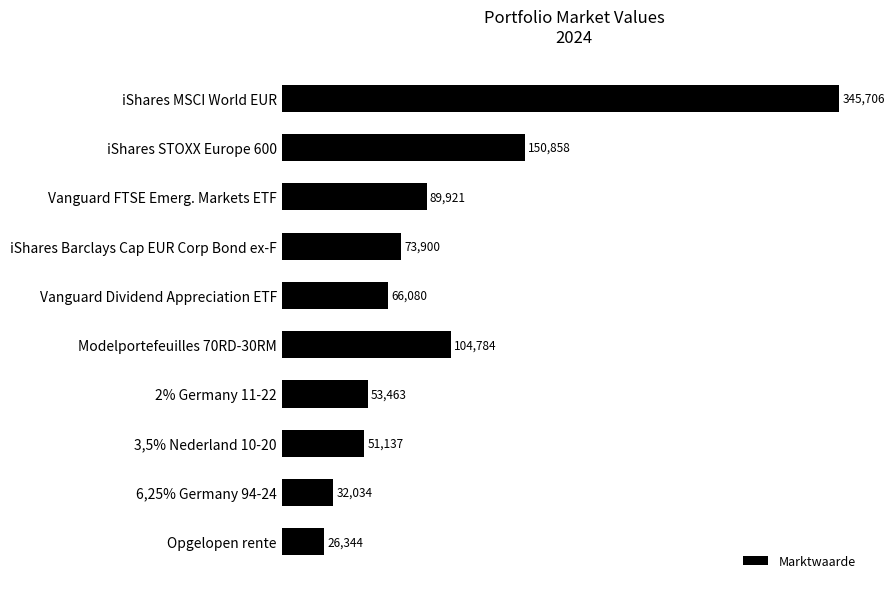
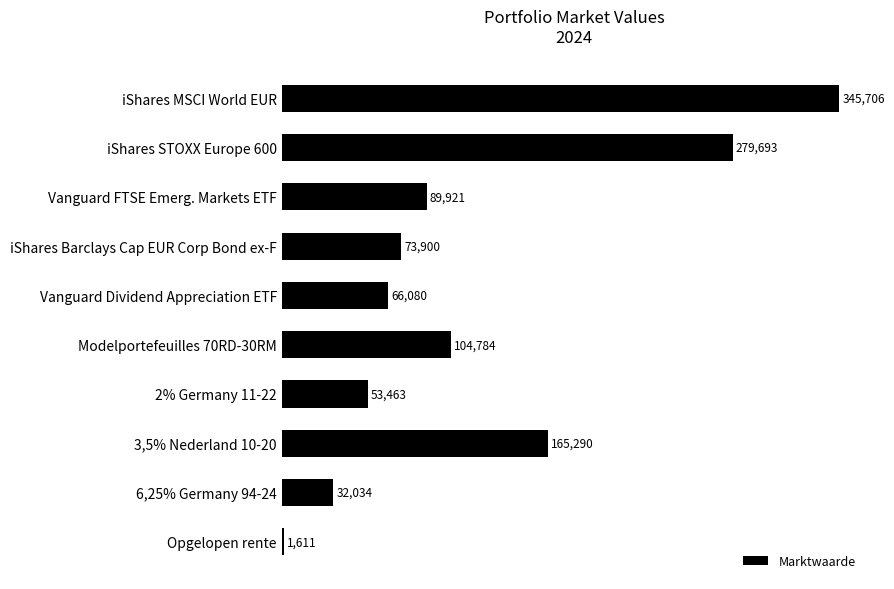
  {
    "iShares MSCI World EUR": "345,706",
-   "iShares STOXX Europe 600": "150,858",
+   "iShares STOXX Europe 600": "279,693",
    "Vanguard FTSE Emerg. Markets ETF": "89,921",
    "iShares Barclays Cap EUR Corp Bond ex-F": "73,900",
    "Vanguard Dividend Appreciation ETF": "66,080",
    "Modelportefeuilles 70RD-30RM": "104,784",
    "2% Germany 11-22": "53,463",
-   "3,5% Nederland 10-20": "51,137",
+   "3,5% Nederland 10-20": "165,290",
    "6,25% Germany 94-24": "32,034",
-   "Opgelopen rente": "26,344"
+   "Opgelopen rente": "1,611"
  }
